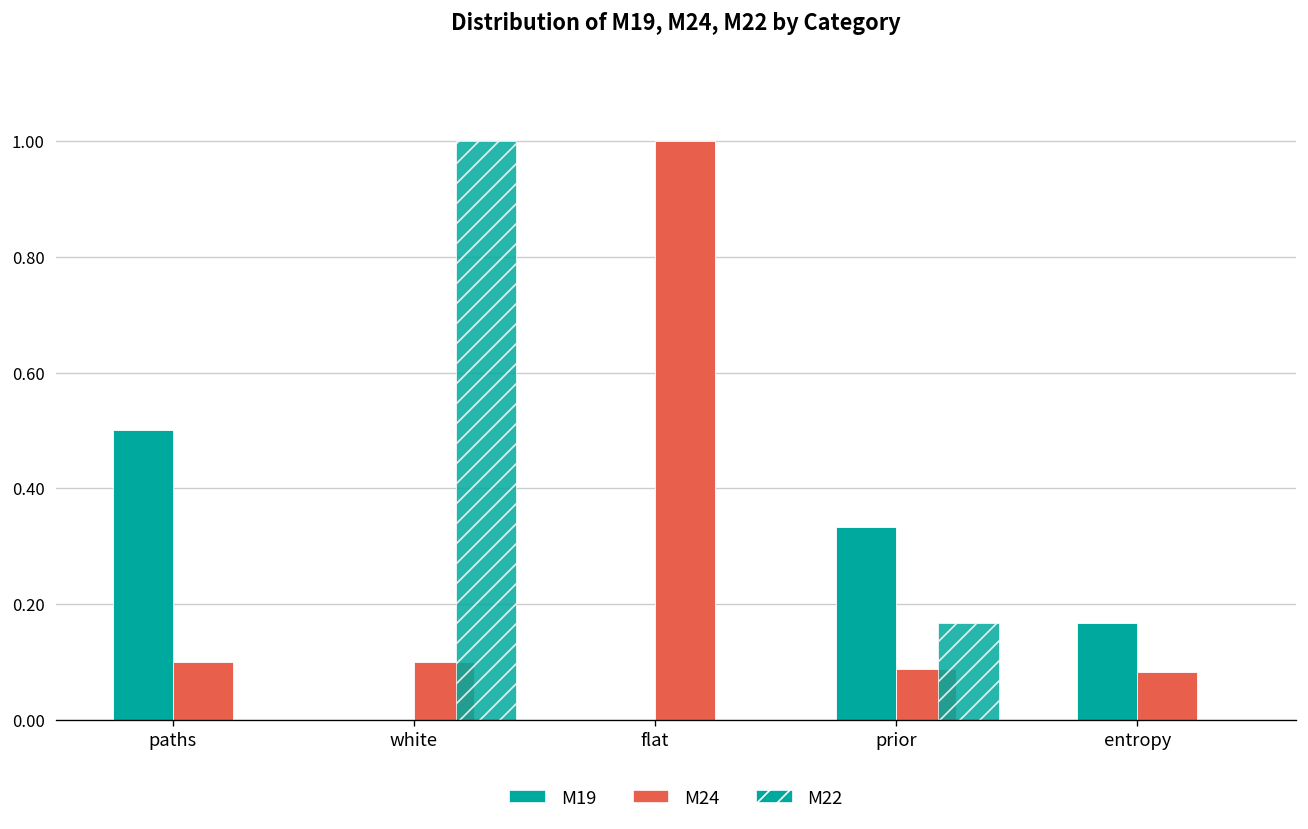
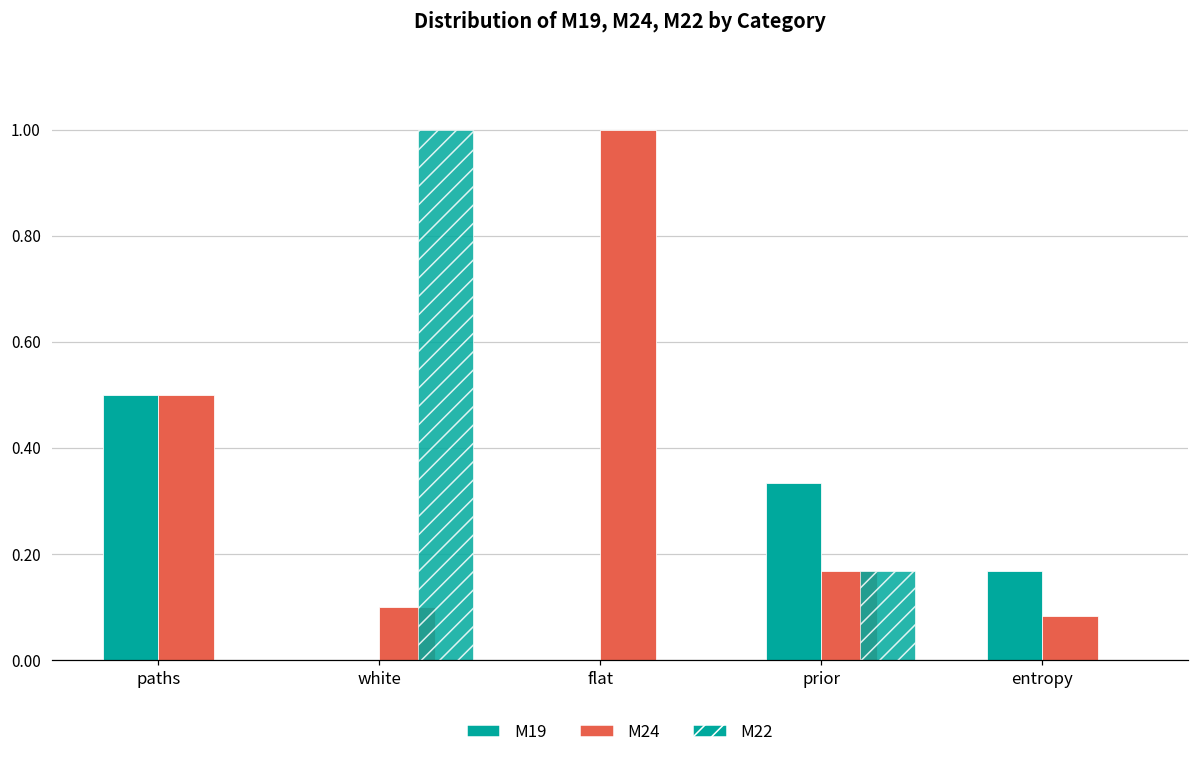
  {
    "M24": {
-     "paths": 0.1,
+     "paths": 0.5,
      "white": 0.10,
      "flat": 1.00,
-     "prior": 0.09,
+     "prior": 0.17,
      "entropy": 0.08
    }
  }
